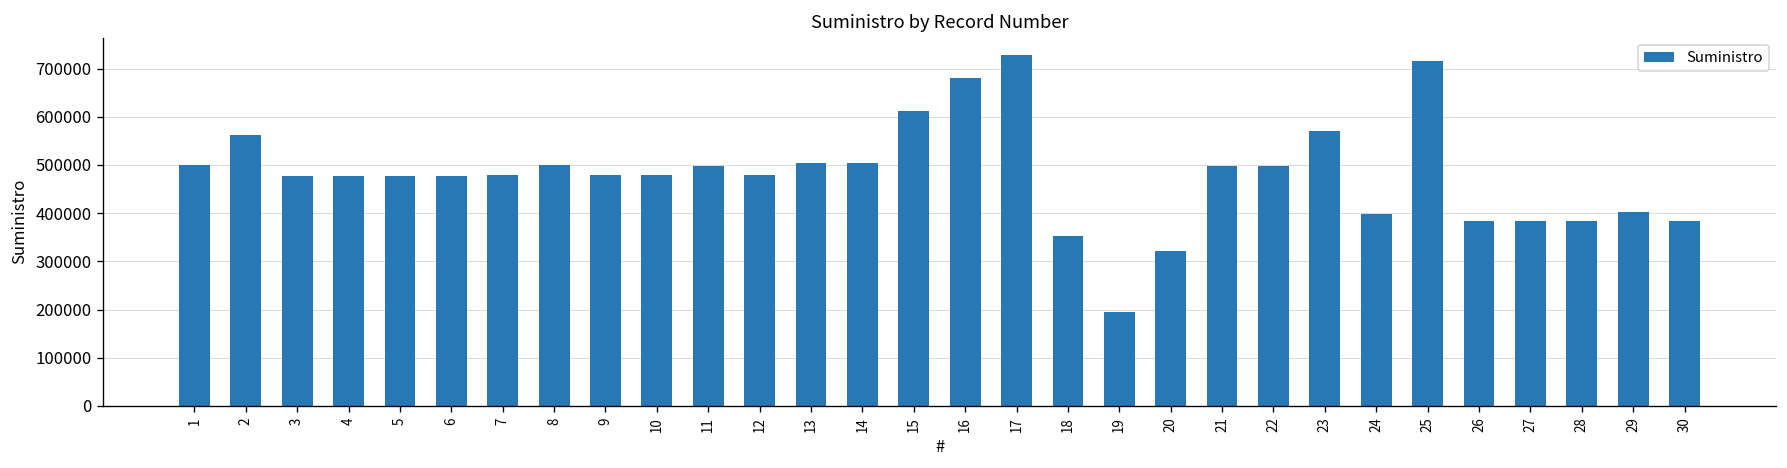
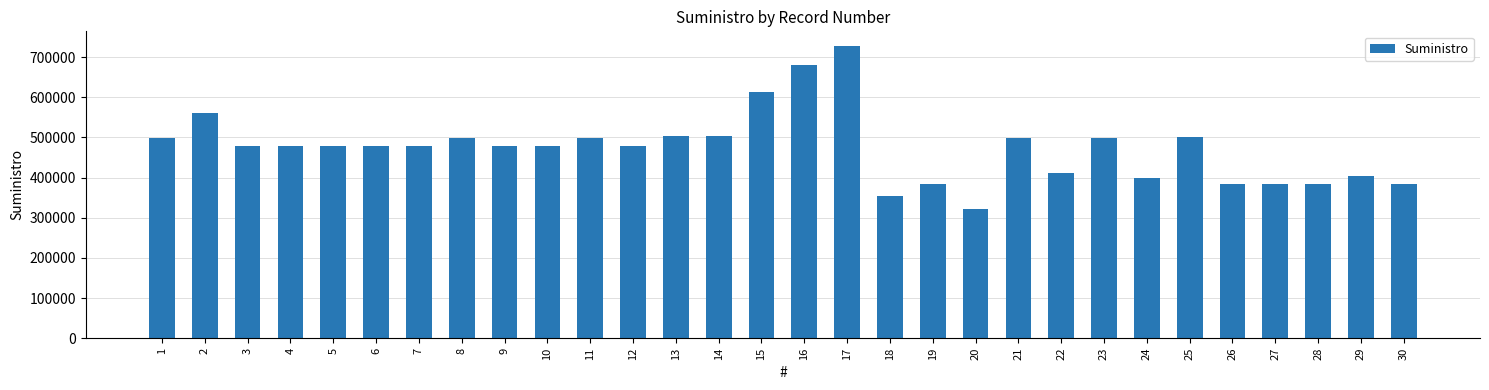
  {
    "1": 500000,
    "2": 560000,
    "3": 480000,
    "4": 480000,
    "5": 480000,
    "6": 480000,
    "7": 480000,
    "8": 500000,
    "9": 480000,
    "10": 480000,
    "11": 500000,
    "12": 480000,
    "13": 500000,
    "14": 500000,
    "15": 610000,
    "16": 680000,
    "17": 730000,
    "18": 350000,
-   "19": 200000,
+   "19": 380000,
    "20": 320000,
    "21": 500000,
-   "22": 500000,
-   "23": 570000,
+   "22": 410000,
+   "23": 500000,
    "24": 400000,
-   "25": 720000,
+   "25": 500000,
    "26": 380000,
    "27": 380000,
    "28": 380000,
    "29": 400000,
    "30": 380000
  }
